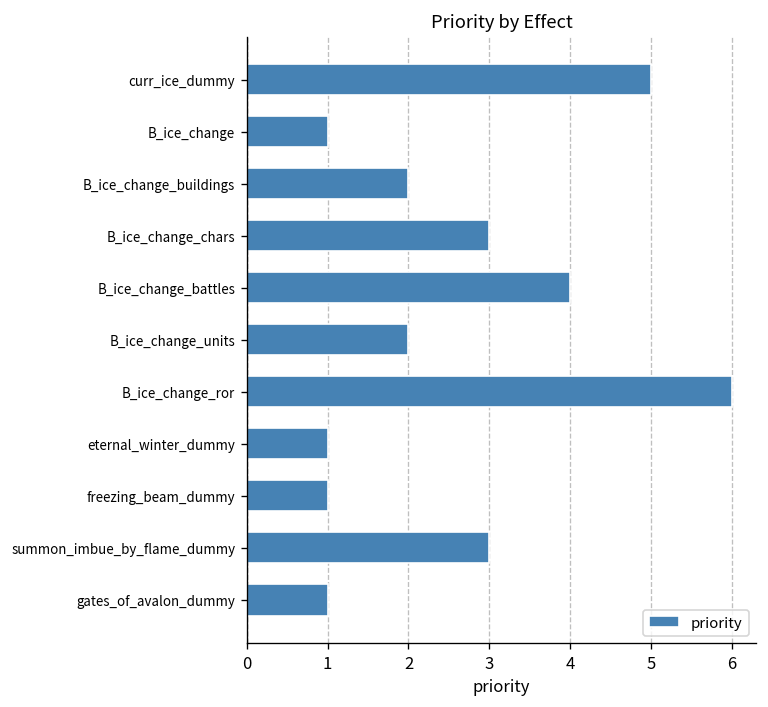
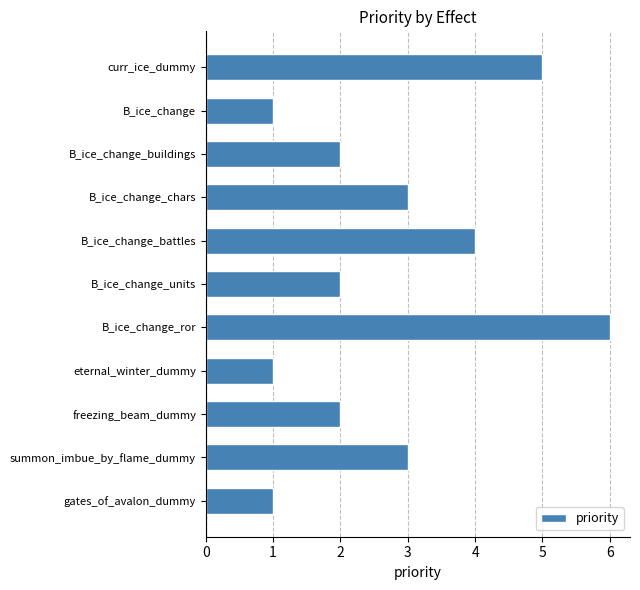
  {
    "curr_ice_dummy": 5,
    "B_ice_change": 1,
    "B_ice_change_buildings": 2,
    "B_ice_change_chars": 3,
    "B_ice_change_battles": 4,
    "B_ice_change_units": 2,
    "B_ice_change_ror": 6,
    "eternal_winter_dummy": 1,
-   "freezing_beam_dummy": 1,
+   "freezing_beam_dummy": 2,
    "summon_imbue_by_flame_dummy": 3,
    "gates_of_avalon_dummy": 1
  }
